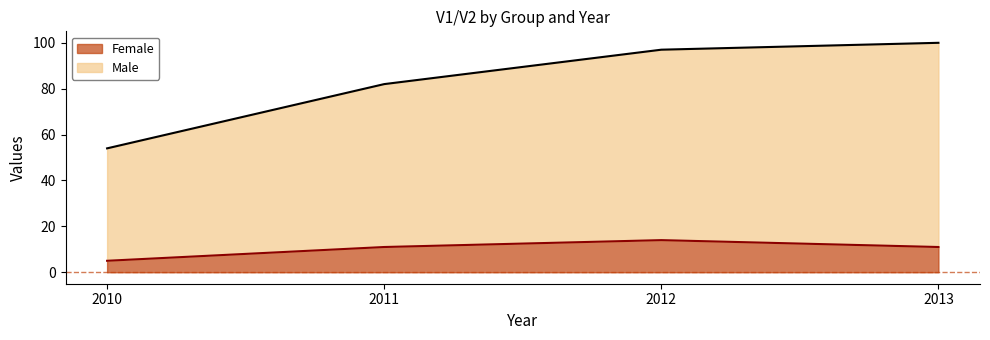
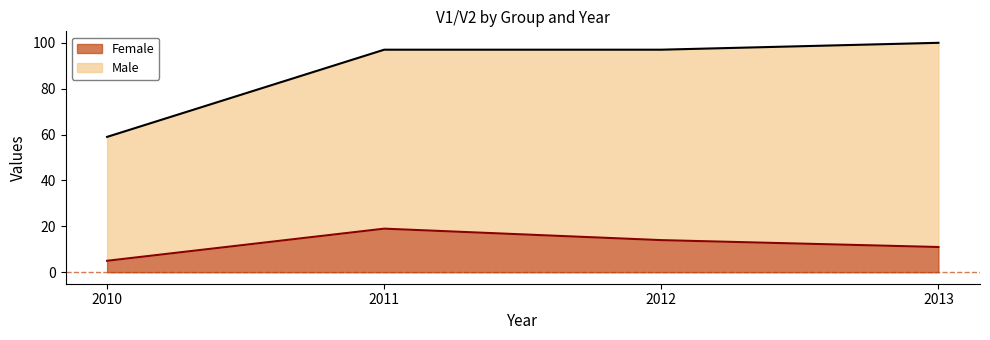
  {
    "Female": {
      "2010": 5,
-     "2011": 11,
+     "2011": 19,
      "2012": 14,
      "2013": 11
    },
    "Male": {
-     "2010": 54,
-     "2011": 82,
+     "2010": 59,
+     "2011": 97,
      "2012": 97,
      "2013": 100
    }
  }
